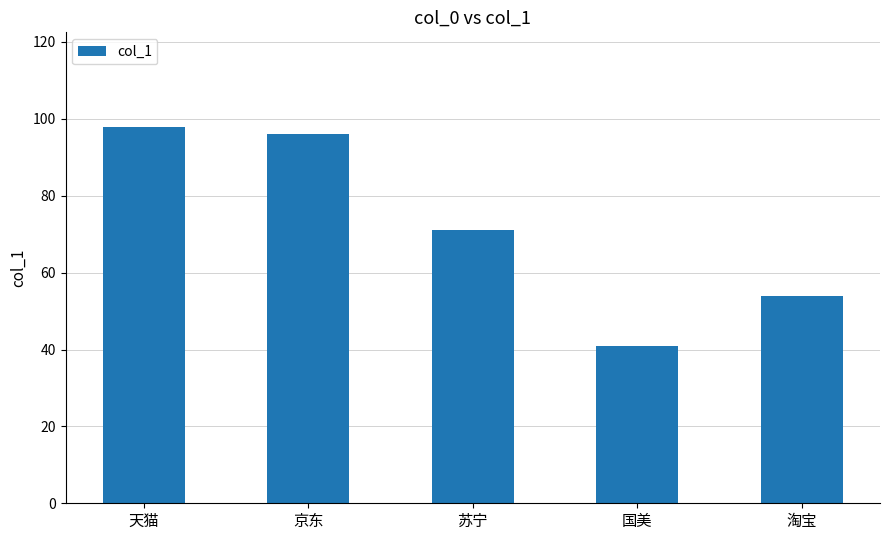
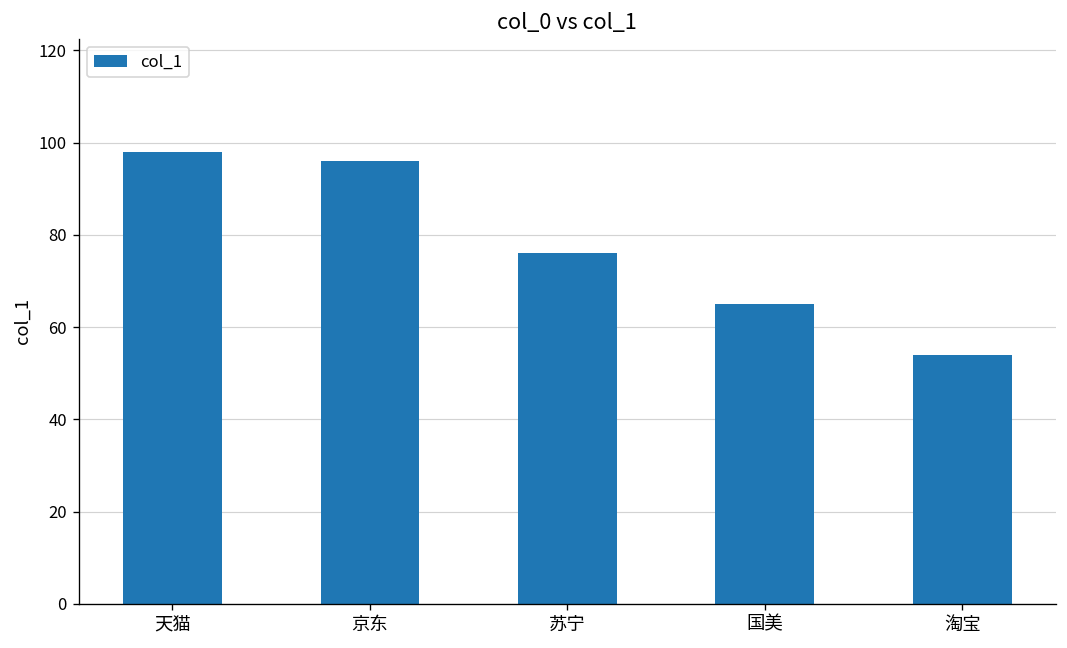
  {
    "天猫": 98,
    "京东": 96,
-   "苏宁": 71,
-   "国美": 41,
+   "苏宁": 76,
+   "国美": 65,
    "淘宝": 54
  }
